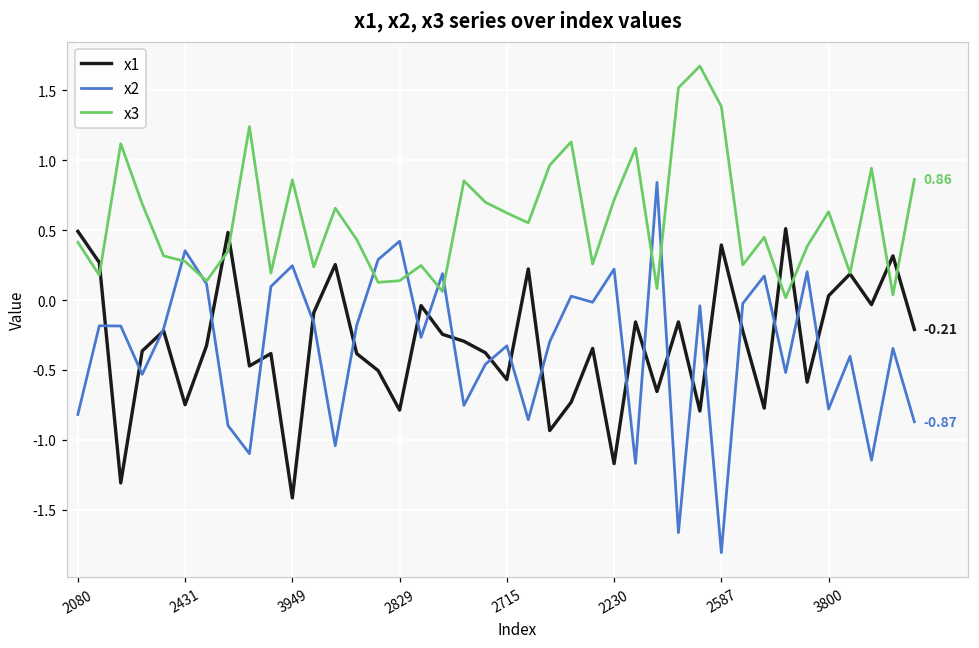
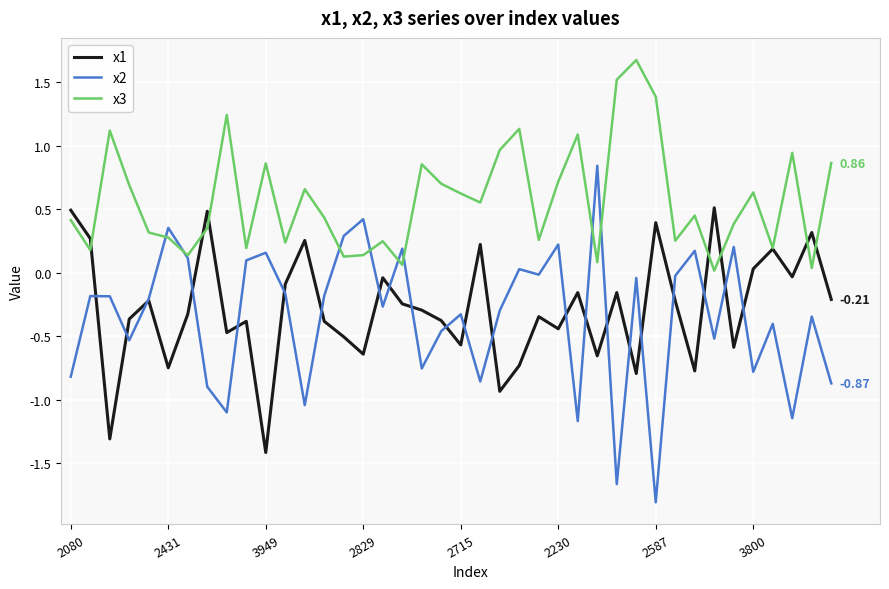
  {
    "x1": {
      "2080": 0.49,
      "2431": -0.75,
      "3949": -1.41,
-     "2829": -0.79,
+     "2829": -0.64,
      "2715": -0.57,
-     "2230": -1.17,
+     "2230": -0.44,
      "2587": 0.39,
      "3800": 0.03
    },
    "x2": {
      "2080": -0.82,
      "2431": 0.35,
-     "3949": 0.25,
+     "3949": 0.16,
      "2829": 0.42,
      "2715": -0.33,
      "2230": 0.22,
      "2587": -1.81,
      "3800": -0.78
    },
    "x3": {
      "2080": 0.41,
      "2431": 0.28,
      "3949": 0.86,
      "2829": 0.14,
      "2715": 0.62,
      "2230": 0.72,
      "2587": 1.38,
      "3800": 0.63
    }
  }
